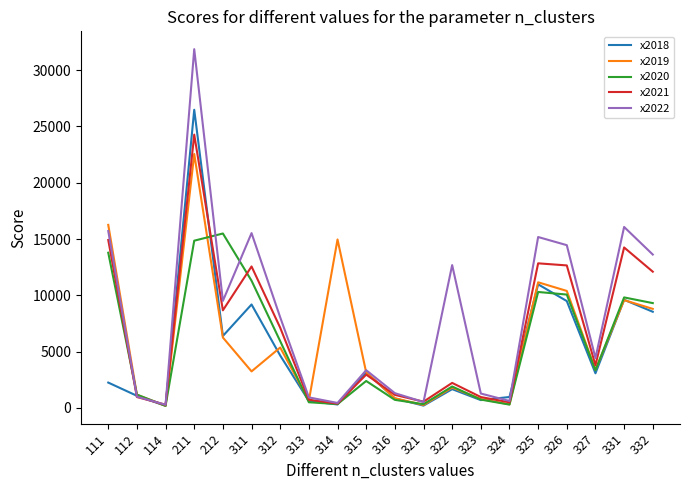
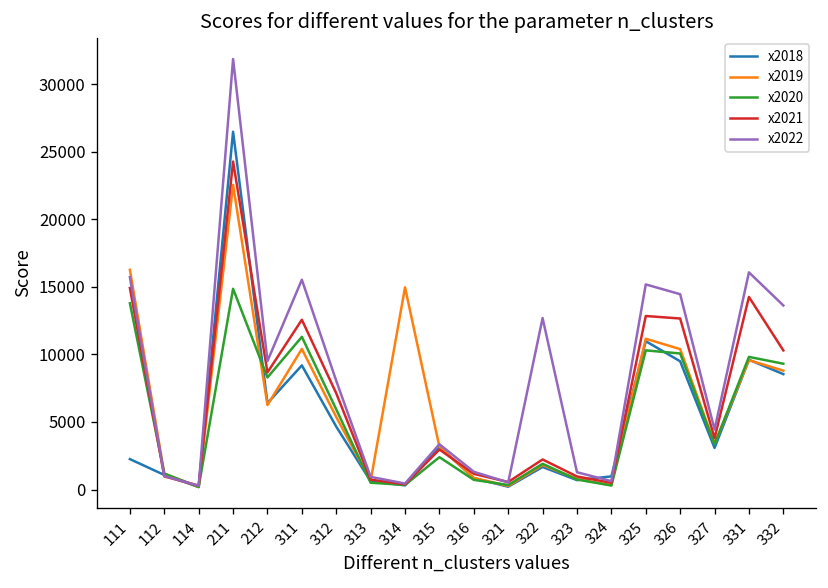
  {
    "x2018": {
      "111": 2300,
      "211": 26500,
      "311": 9200,
      "312": 4700,
      "324": 1000,
      "326": 9500,
      "327": 3100,
      "332": 8500
    },
    "x2019": {
      "111": 16300,
      "211": 22600,
-     "311": 3200,
+     "311": 10400,
      "312": 5400,
      "314": 15000,
      "326": 10400,
      "332": 8800
    },
    "x2020": {
      "111": 13800,
      "211": 14900,
-     "212": 15500,
+     "212": 8300,
      "311": 11300,
      "312": 5900,
      "315": 2400,
      "325": 10300,
      "326": 10100,
      "332": 9300
    },
    "x2021": {
      "111": 14900,
      "211": 24300,
      "212": 8700,
      "311": 12600,
      "312": 7100,
      "322": 2200,
      "325": 12800,
      "326": 12700,
      "327": 3800,
      "331": 14300,
-     "332": 12100
+     "332": 10300
    },
    "x2022": {
      "111": 15700,
      "211": 31900,
      "212": 9500,
      "311": 15500,
      "312": 8000,
      "322": 12700,
      "323": 1300,
      "325": 15200,
      "326": 14500,
      "327": 4400,
      "331": 16100,
      "332": 13600
    }
  }
